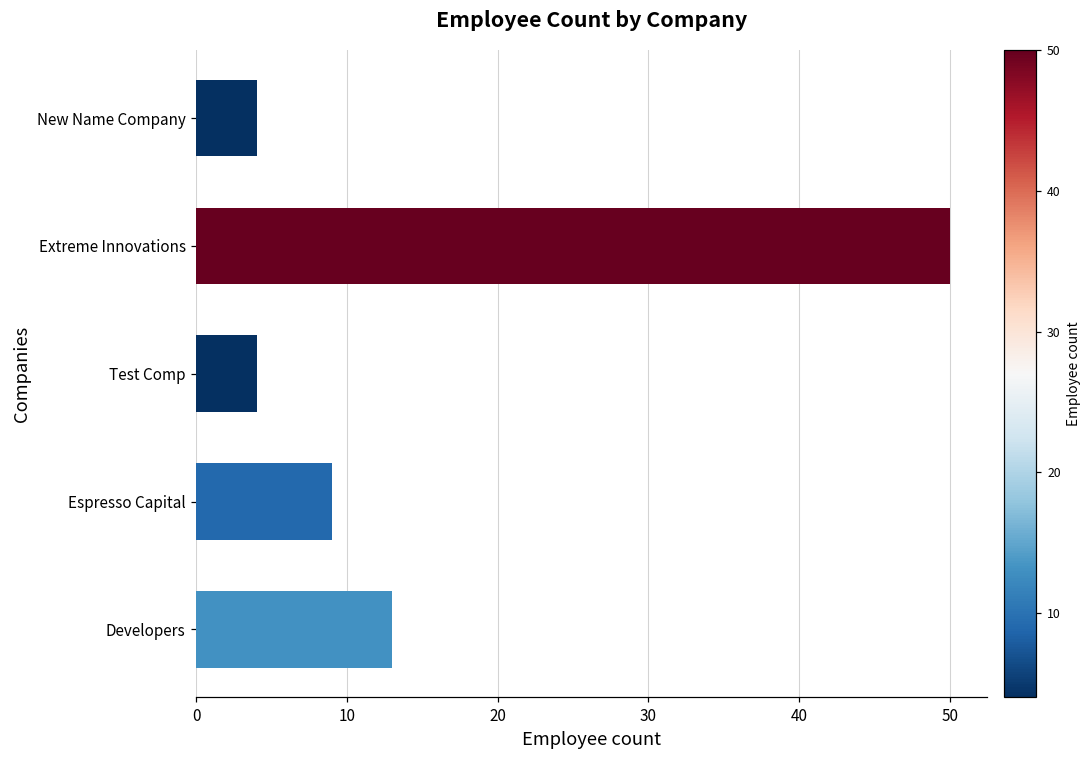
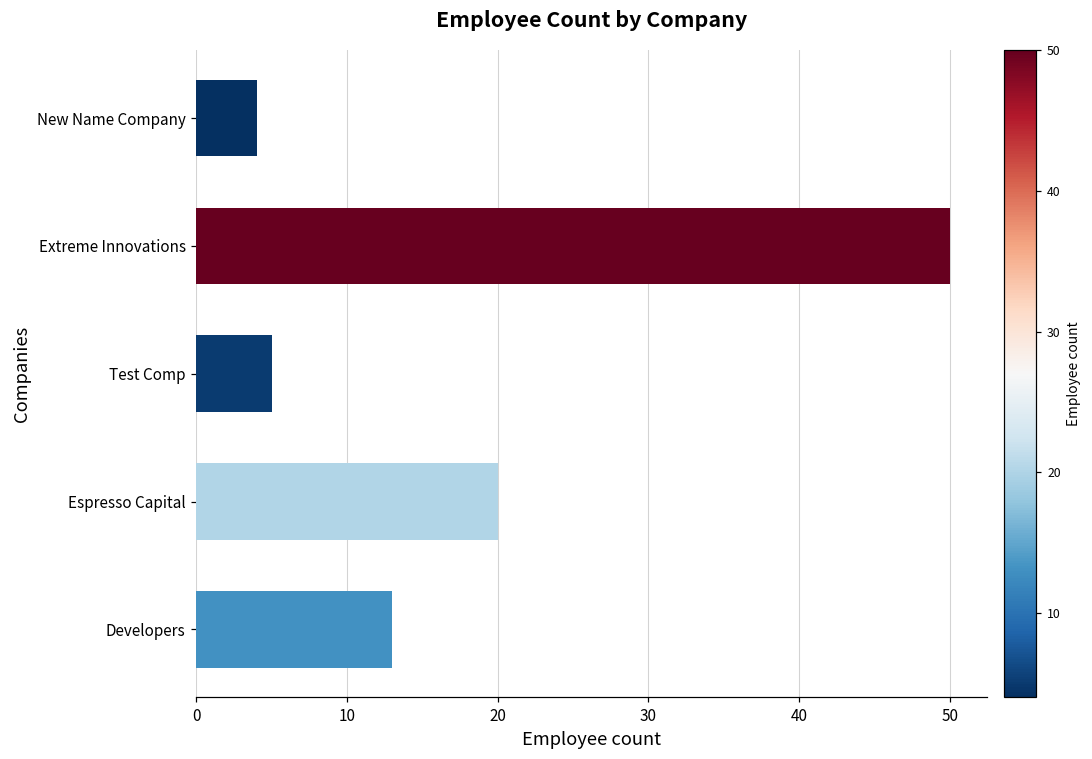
  {
    "New Name Company": 4,
    "Extreme Innovations": 50,
-   "Test Comp": 4,
-   "Espresso Capital": 9,
+   "Test Comp": 5,
+   "Espresso Capital": 20,
    "Developers": 13
  }
